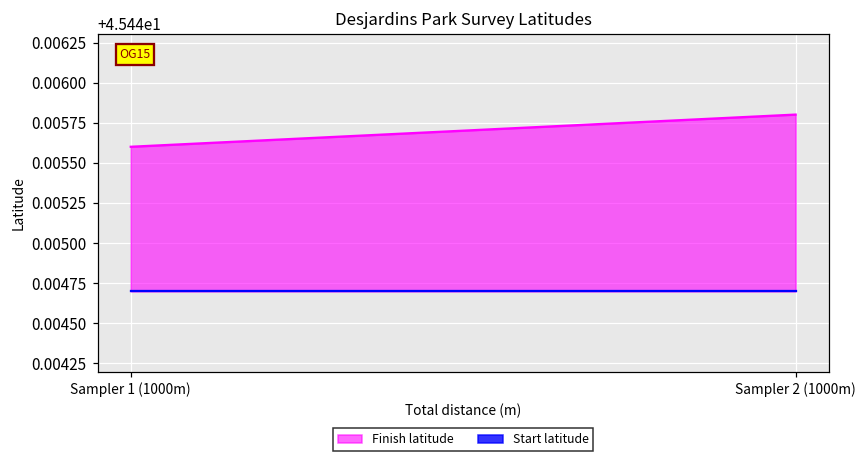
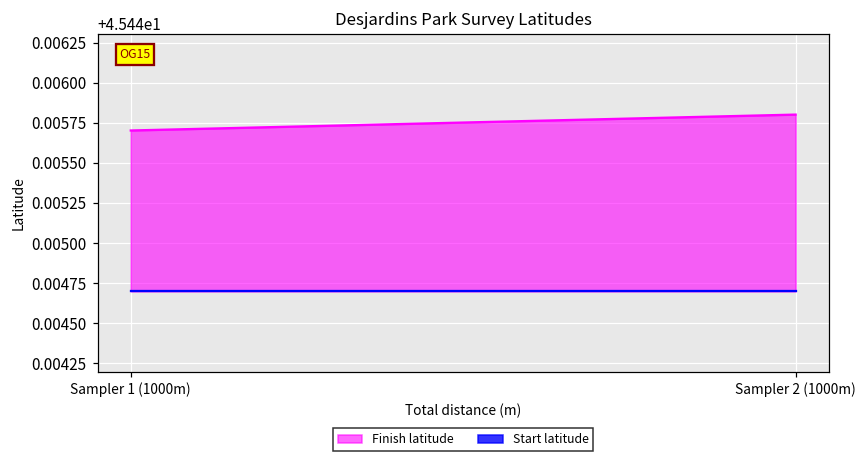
  {
    "Finish latitude": {
-     "Sampler 1 (1000m)": 45.44560,
+     "Sampler 1 (1000m)": 45.44570,
      "Sampler 2 (1000m)": 45.44580
    },
    "Start latitude": {
      "Sampler 1 (1000m)": 45.44470,
      "Sampler 2 (1000m)": 45.44470
    }
  }
